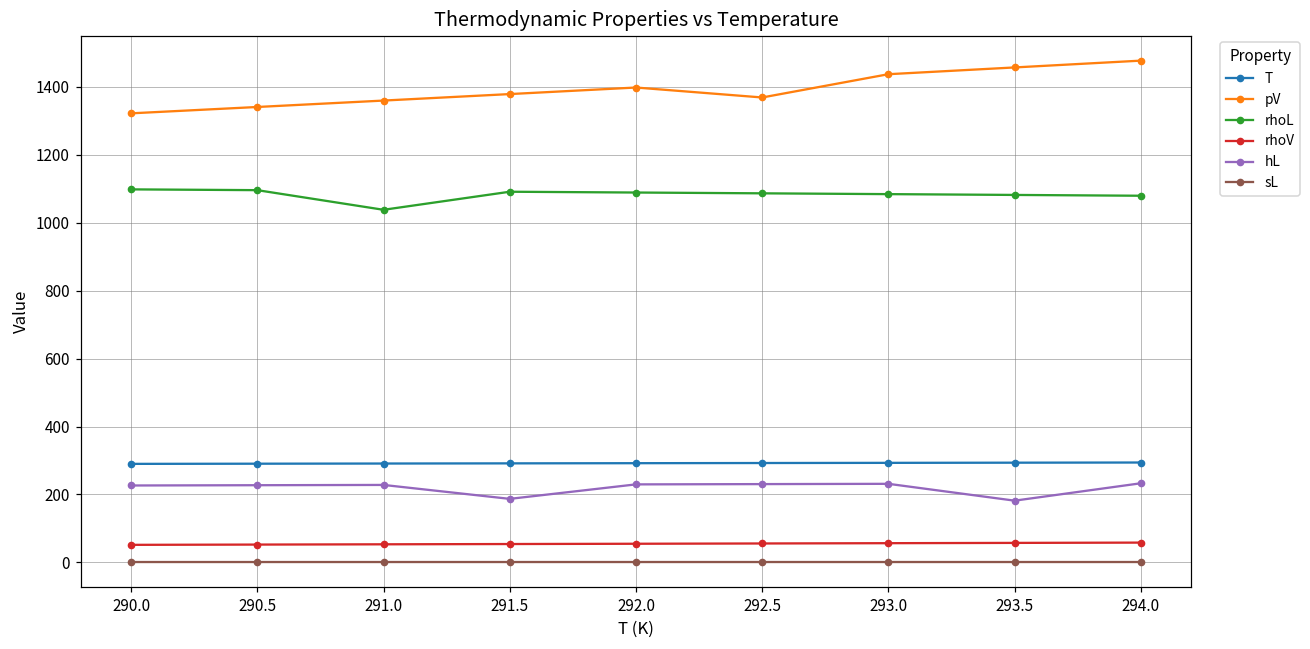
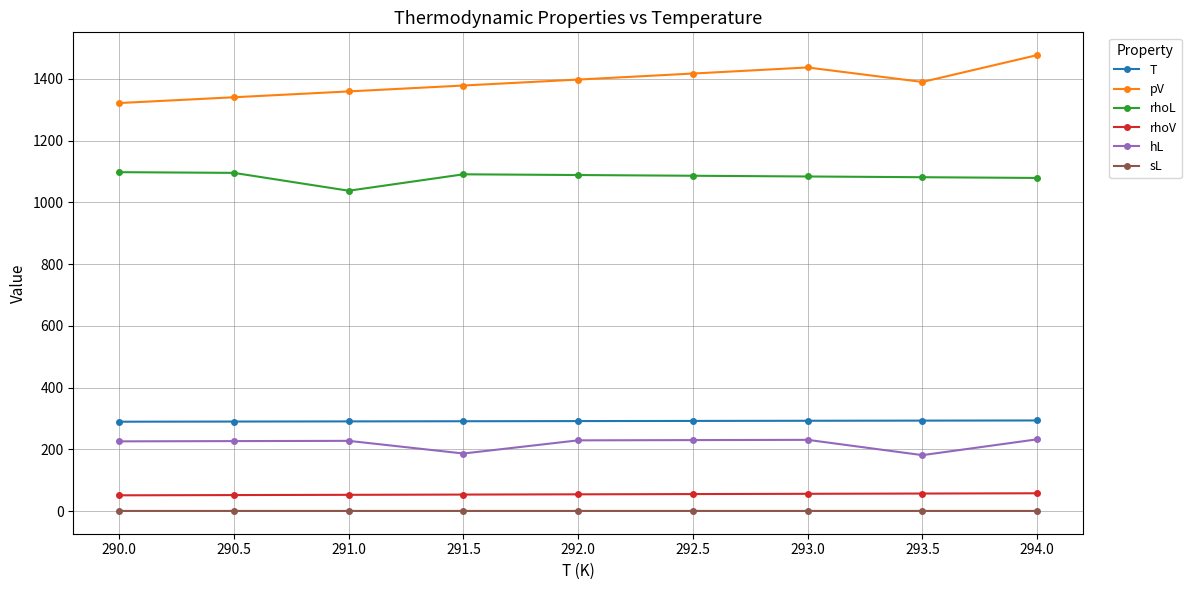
  {
    "T": {
      "290.0": 290,
      "290.5": 290,
      "291.0": 290,
      "291.5": 290,
      "292.0": 290,
      "292.5": 290,
      "293.0": 290,
      "293.5": 290,
      "294.0": 290
    },
    "pV": {
      "290.0": 1320,
      "290.5": 1340,
      "291.0": 1360,
      "291.5": 1380,
      "292.0": 1400,
-     "292.5": 1370,
+     "292.5": 1420,
      "293.0": 1440,
-     "293.5": 1460,
+     "293.5": 1390,
      "294.0": 1480
    },
    "rhoL": {
      "290.0": 1100,
      "290.5": 1100,
      "291.0": 1040,
      "291.5": 1090,
      "292.0": 1090,
      "292.5": 1090,
      "293.0": 1080,
      "293.5": 1080,
      "294.0": 1080
    },
    "rhoV": {
      "290.0": 50,
      "290.5": 50,
      "291.0": 50,
      "291.5": 50,
      "292.0": 50,
      "292.5": 60,
      "293.0": 60,
      "293.5": 60,
      "294.0": 60
    },
    "hL": {
      "290.0": 230,
      "290.5": 230,
      "291.0": 230,
      "291.5": 190,
      "292.0": 230,
      "292.5": 230,
      "293.0": 230,
      "293.5": 180,
      "294.0": 230
    },
    "sL": {
      "290.0": 0,
      "290.5": 0,
      "291.0": 0,
      "291.5": 0,
      "292.0": 0,
      "292.5": 0,
      "293.0": 0,
      "293.5": 0,
      "294.0": 0
    }
  }
